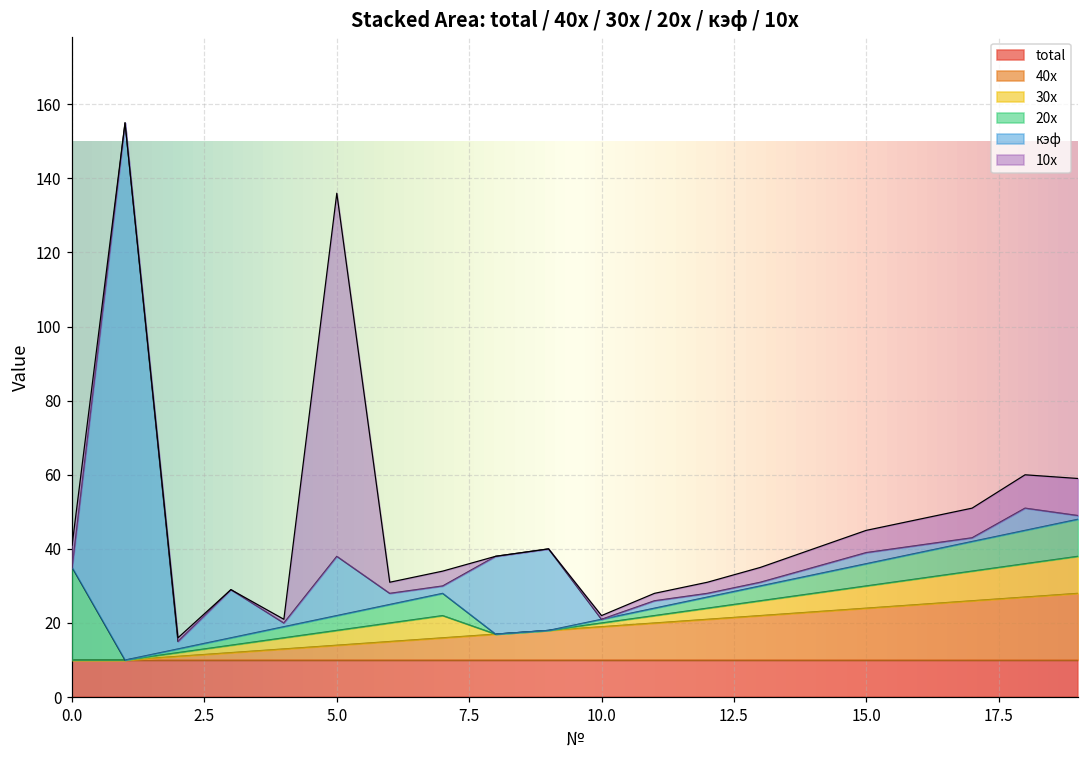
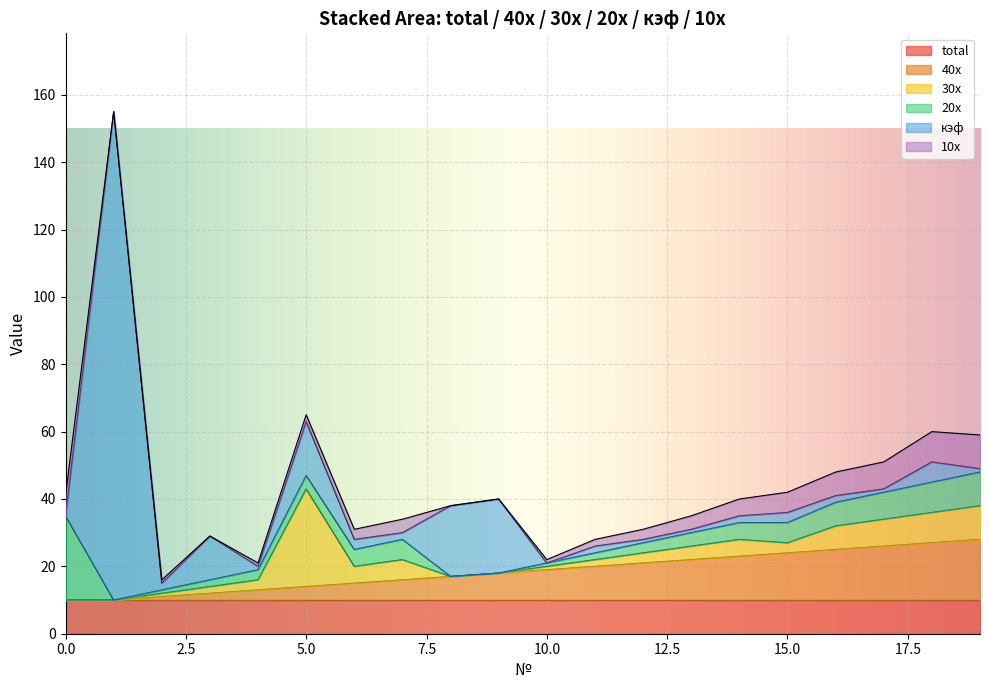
  {
    "30x": {
-     "5.0": 4,
+     "5.0": 29,
      "10.0": 1,
-     "15.0": 6
+     "15.0": 3
    },
    "20x": {
      "5.0": 4,
      "15.0": 6
    },
    "кэф": {
      "5.0": 16,
      "15.0": 3
    },
    "10x": {
      "0.0": 6,
-     "5.0": 98,
+     "5.0": 2,
      "10.0": 1,
      "15.0": 6
    }
  }
